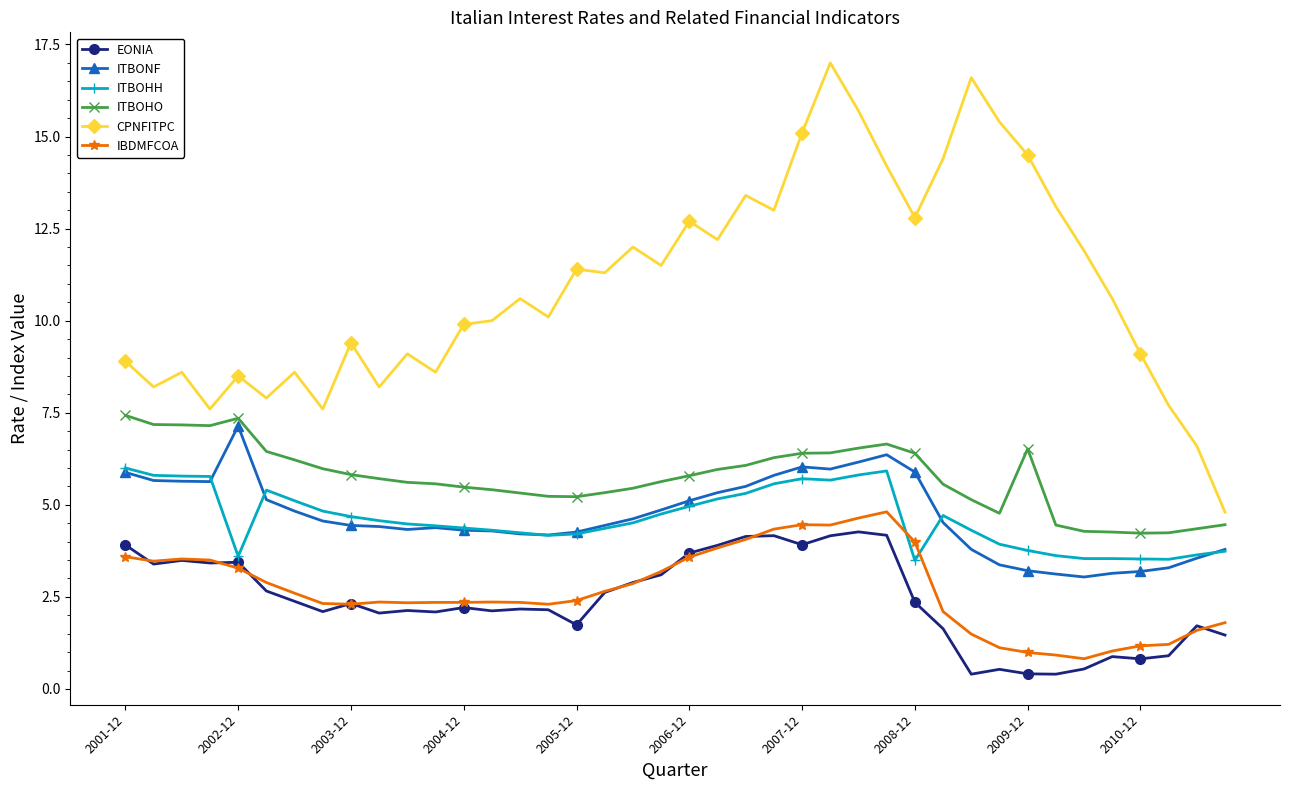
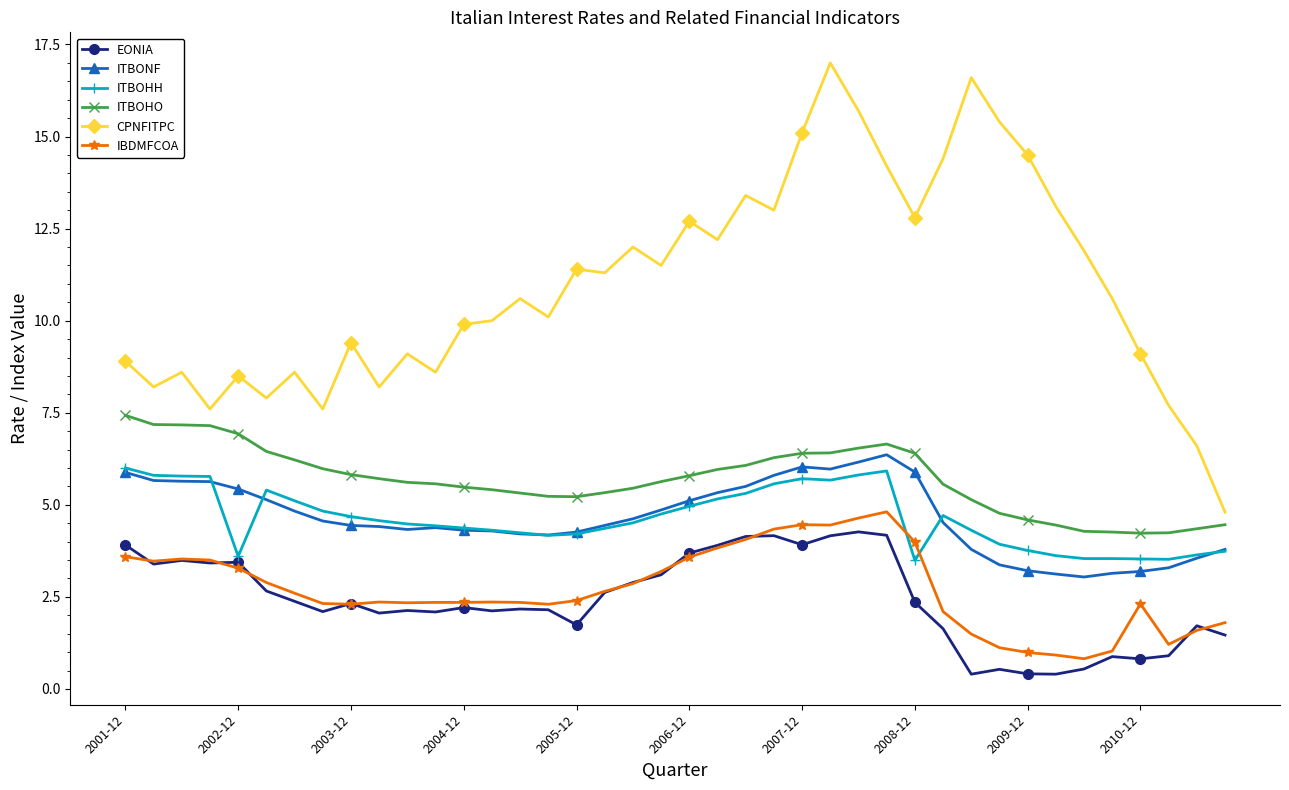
  {
    "EONIA": {
      "2001-12": 3.9,
      "2002-12": 3.4,
      "2004-12": 2.2,
      "2005-12": 1.7,
      "2006-12": 3.7,
      "2007-12": 3.9,
      "2008-12": 2.4,
      "2009-12": 0.4,
      "2010-12": 0.8
    },
    "ITBONF": {
      "2001-12": 5.9,
-     "2002-12": 7.1,
+     "2002-12": 5.4,
      "2003-12": 4.4,
      "2006-12": 5.1,
      "2007-12": 6.0,
      "2008-12": 5.9,
      "2009-12": 3.2,
      "2010-12": 3.2
    },
    "ITBOHH": {
      "2001-12": 6.0,
      "2002-12": 3.6,
      "2003-12": 4.7,
      "2006-12": 5.0,
      "2007-12": 5.7,
      "2008-12": 3.5,
      "2009-12": 3.8,
      "2010-12": 3.5
    },
    "ITBOHO": {
      "2001-12": 7.4,
-     "2002-12": 7.4,
+     "2002-12": 6.9,
      "2003-12": 5.8,
      "2004-12": 5.5,
      "2005-12": 5.2,
      "2006-12": 5.8,
      "2007-12": 6.4,
      "2008-12": 6.4,
-     "2009-12": 6.5,
+     "2009-12": 4.6,
      "2010-12": 4.2
    },
    "CPNFITPC": {
      "2001-12": 8.9,
      "2002-12": 8.5,
      "2003-12": 9.4,
      "2004-12": 9.9,
      "2005-12": 11.4,
      "2006-12": 12.7,
      "2007-12": 15.1,
      "2008-12": 12.8,
      "2009-12": 14.5,
      "2010-12": 9.1
    },
    "IBDMFCOA": {
      "2001-12": 3.6,
      "2002-12": 3.3,
      "2004-12": 2.4,
      "2005-12": 2.4,
      "2006-12": 3.6,
      "2007-12": 4.5,
      "2008-12": 4.0,
      "2009-12": 1.0,
-     "2010-12": 1.2
+     "2010-12": 2.3
    }
  }
